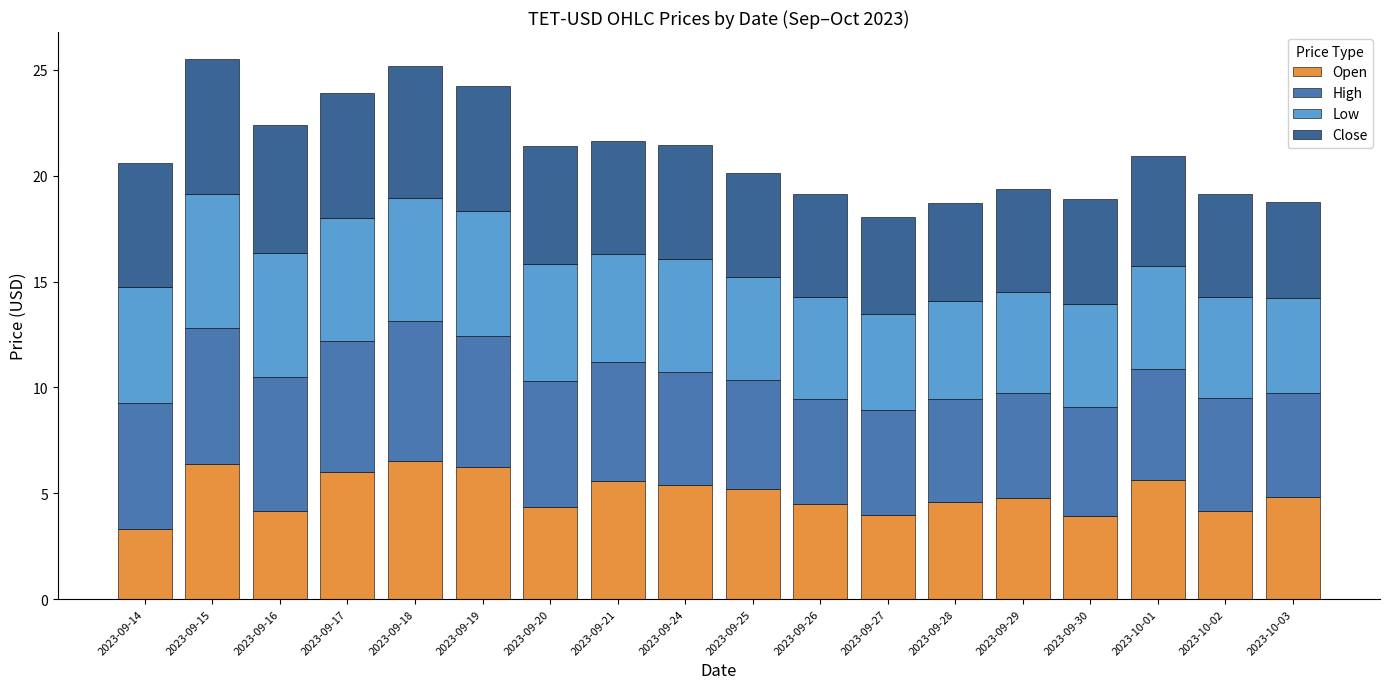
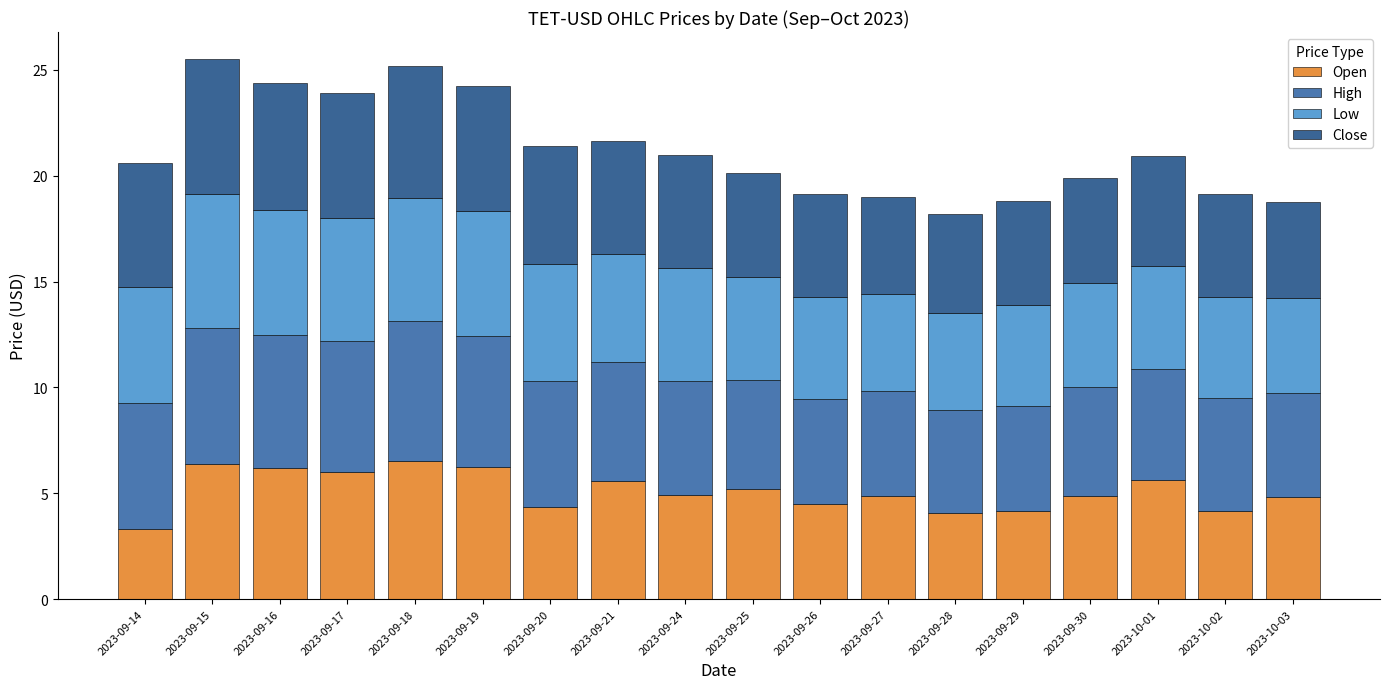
  {
    "Open": {
      "2023-09-14": 3.3,
      "2023-09-15": 6.4,
-     "2023-09-16": 4.2,
+     "2023-09-16": 6.2,
      "2023-09-17": 6.0,
      "2023-09-18": 6.5,
      "2023-09-19": 6.2,
      "2023-09-20": 4.4,
      "2023-09-21": 5.6,
-     "2023-09-24": 5.4,
+     "2023-09-24": 4.9,
      "2023-09-25": 5.2,
      "2023-09-26": 4.5,
-     "2023-09-27": 4.0,
-     "2023-09-28": 4.6,
-     "2023-09-29": 4.8,
-     "2023-09-30": 3.9,
+     "2023-09-27": 4.9,
+     "2023-09-28": 4.1,
+     "2023-09-29": 4.2,
+     "2023-09-30": 4.9,
      "2023-10-01": 5.6,
      "2023-10-02": 4.2,
      "2023-10-03": 4.8
    }
  }
